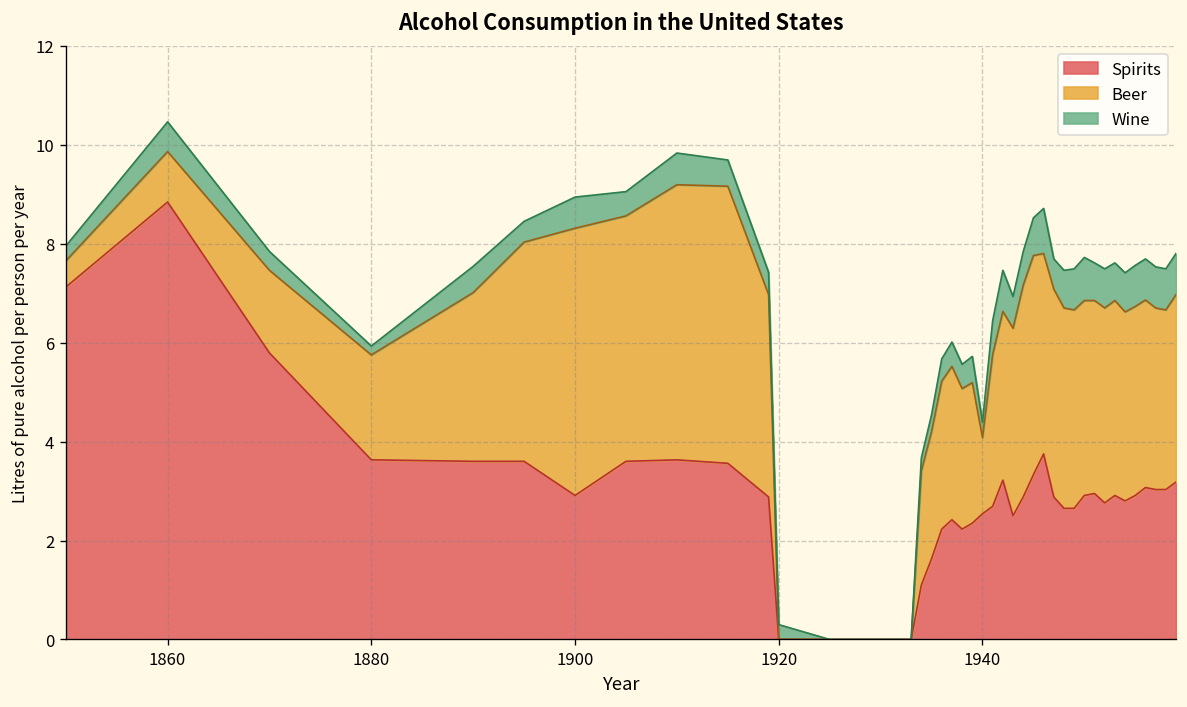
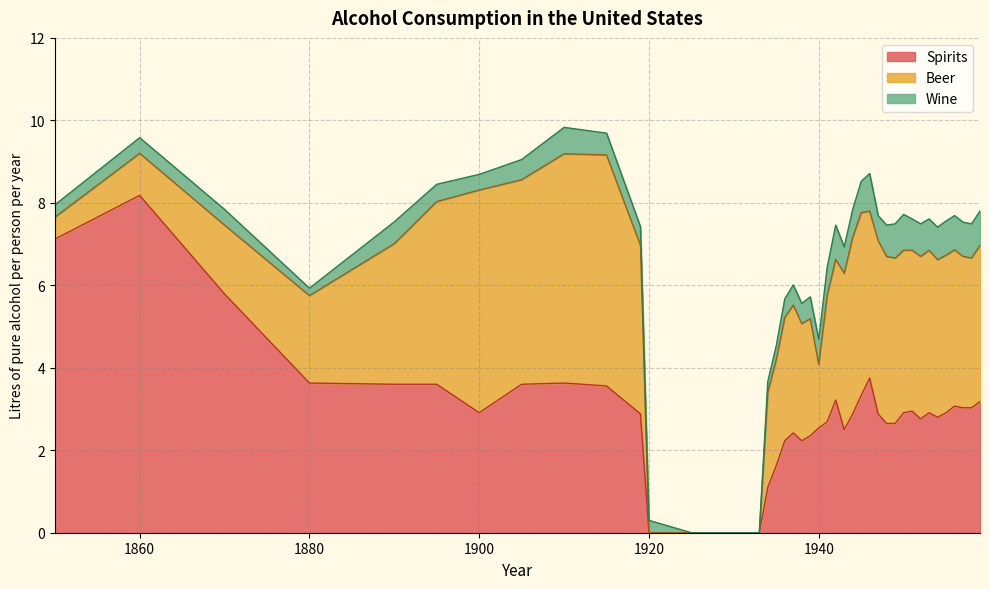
  {
    "Spirits": {
-     "1860": 8.8,
+     "1860": 8.2,
      "1880": 3.6,
      "1900": 2.9,
      "1940": 2.5
    },
    "Beer": {
      "1860": 1.0,
      "1880": 2.1,
      "1900": 5.4,
      "1940": 1.5
    },
    "Wine": {
-     "1860": 0.6,
+     "1860": 0.4,
      "1880": 0.2,
-     "1900": 0.6,
+     "1900": 0.4,
      "1920": 0.3,
-     "1940": 0.3
+     "1940": 0.6
    }
  }
